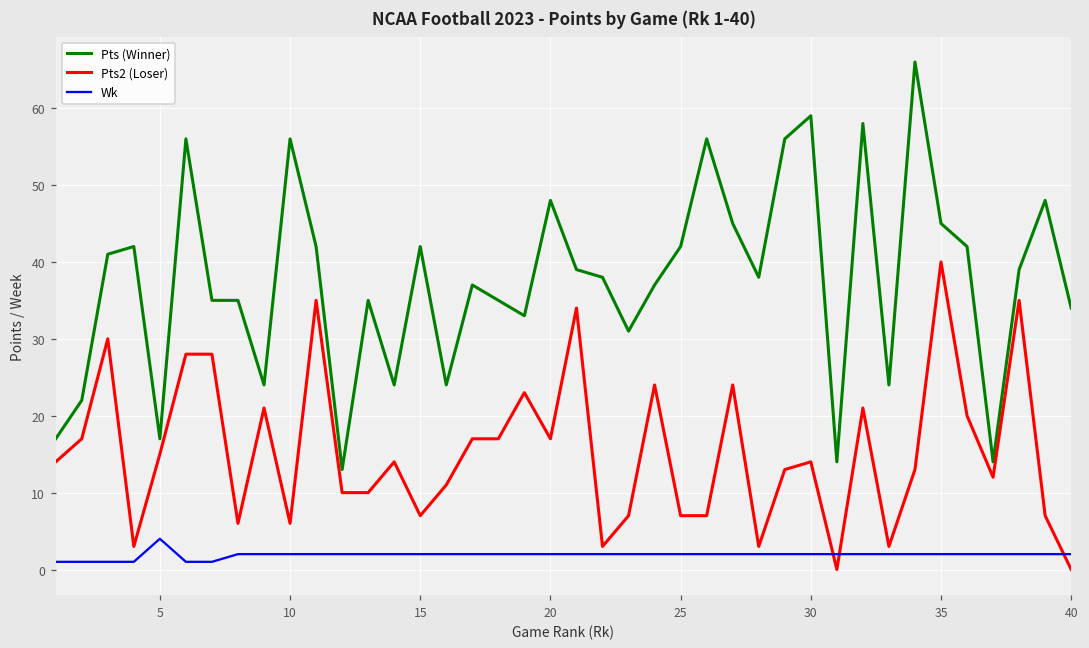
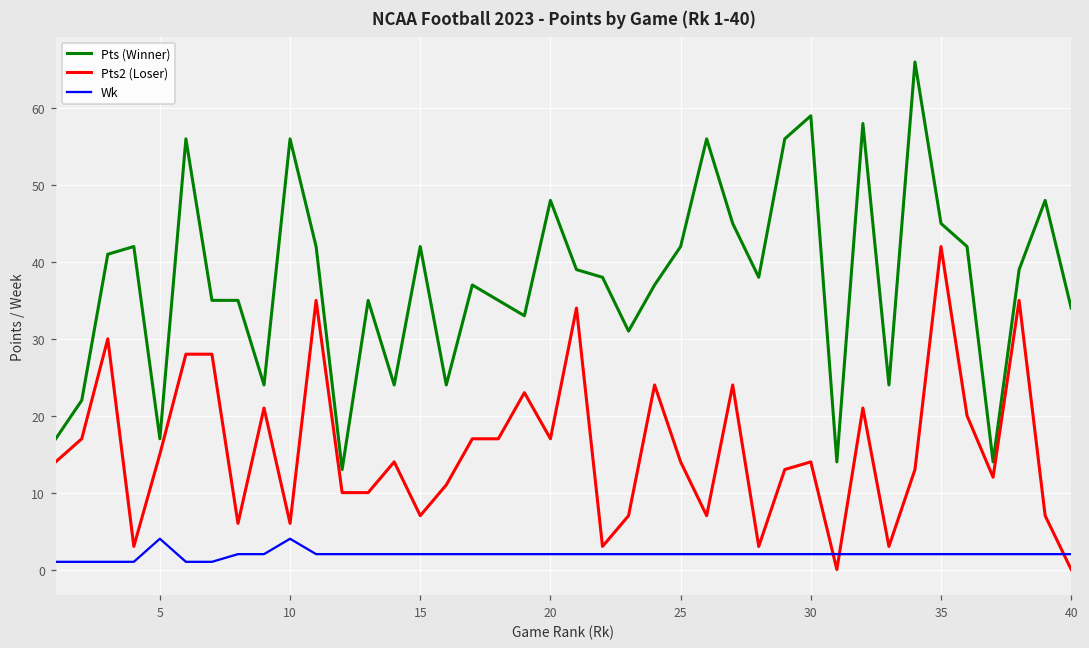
  {
    "Pts (Winner)": {
      "5": 17,
      "10": 56,
      "15": 42,
      "20": 48,
      "25": 42,
      "30": 59,
      "35": 45,
      "40": 34
    },
    "Pts2 (Loser)": {
      "5": 15,
      "10": 6,
      "15": 7,
      "20": 17,
-     "25": 7,
+     "25": 14,
      "30": 14,
-     "35": 40,
+     "35": 42,
      "40": 0
    },
    "Wk": {
      "5": 4,
-     "10": 2,
+     "10": 4,
      "15": 2,
      "20": 2,
      "25": 2,
      "30": 2,
      "35": 2,
      "40": 2
    }
  }
